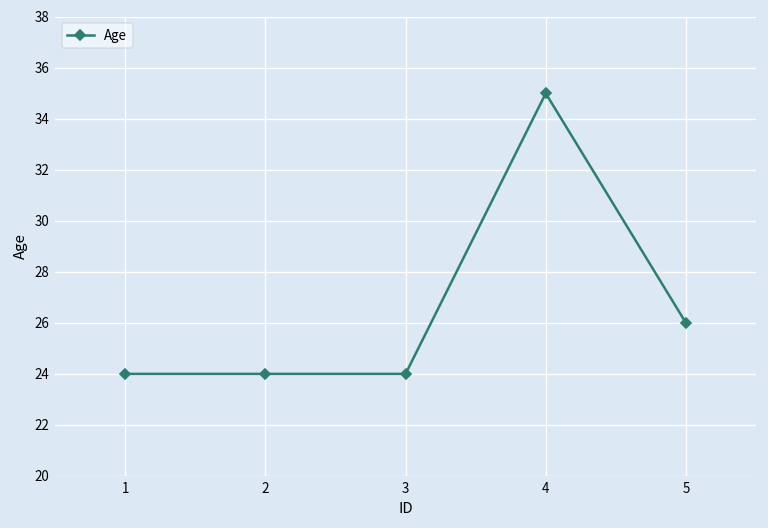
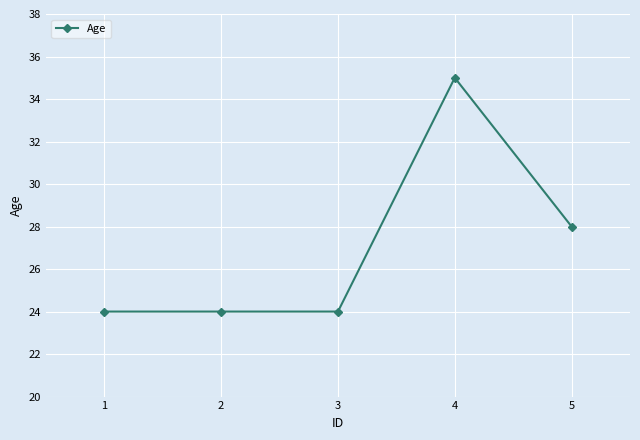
  {
    "1": 24,
    "2": 24,
    "3": 24,
    "4": 35,
-   "5": 26
+   "5": 28
  }
